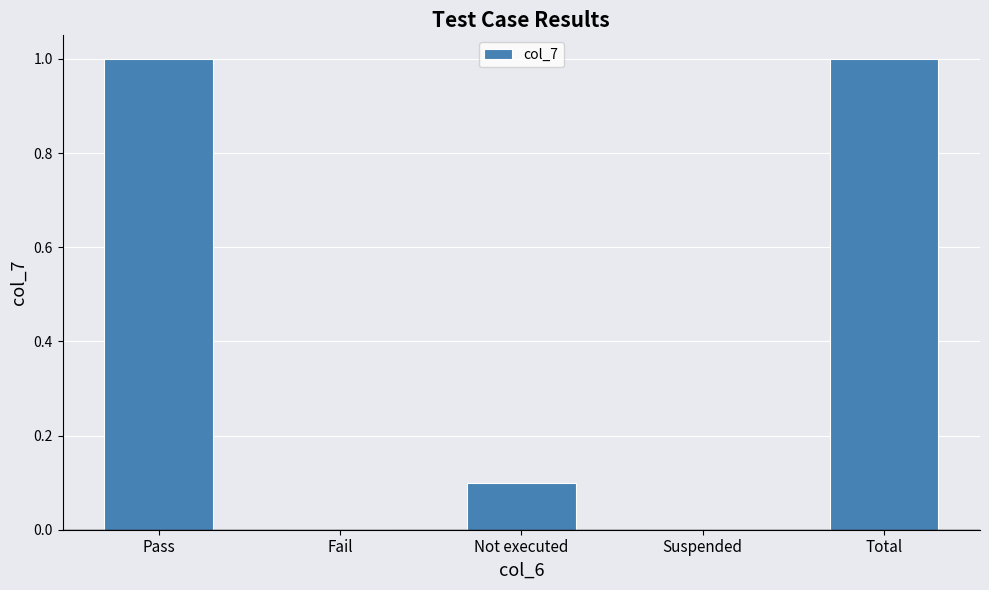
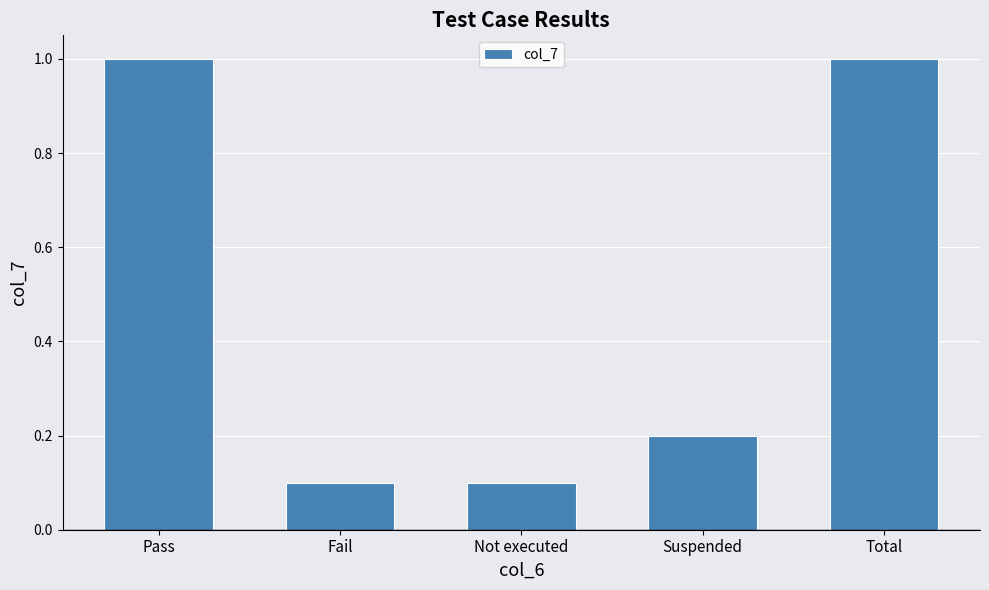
  {
    "Pass": 1.0,
-   "Fail": 0.0,
+   "Fail": 0.1,
    "Not executed": 0.1,
-   "Suspended": 0.0,
+   "Suspended": 0.2,
    "Total": 1.0
  }
